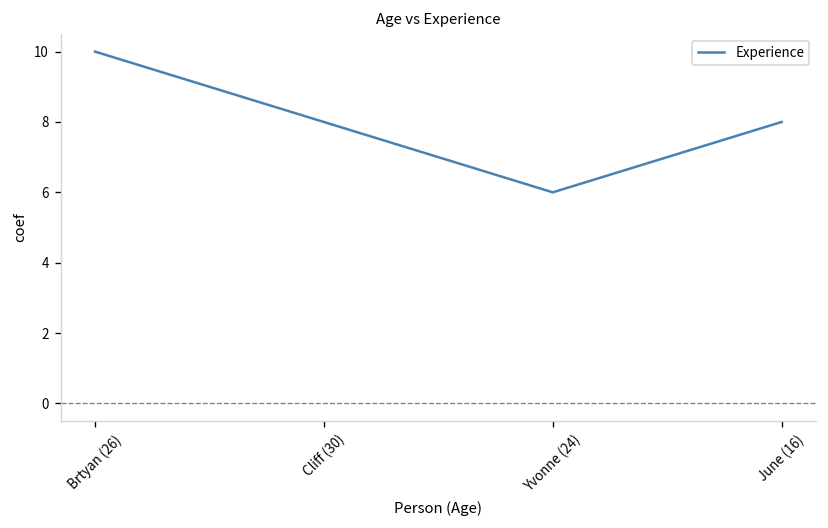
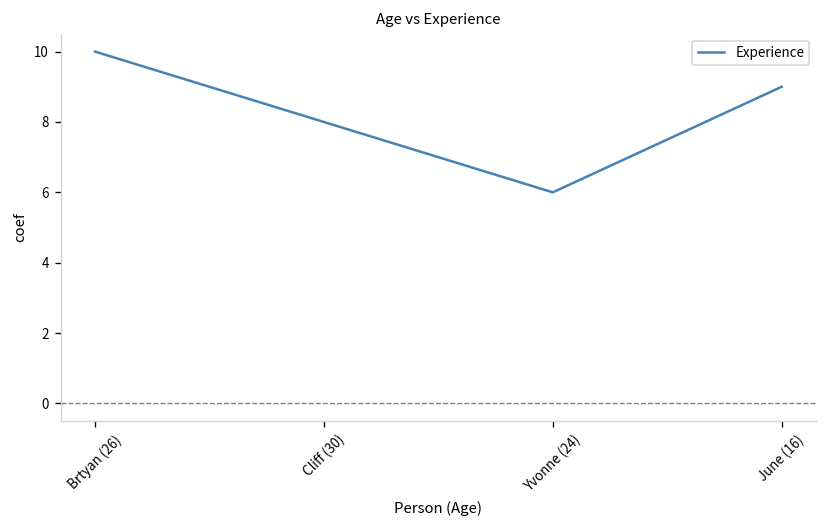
  {
    "Brtyan (26)": 10,
    "Cliff (30)": 8,
    "Yvonne (24)": 6,
-   "June (16)": 8
+   "June (16)": 9
  }
